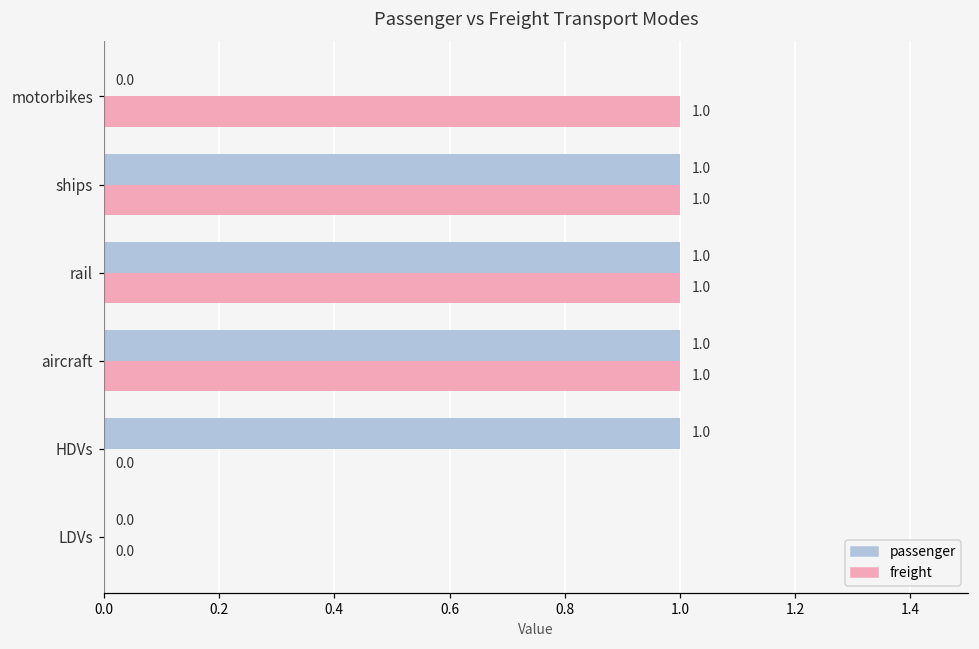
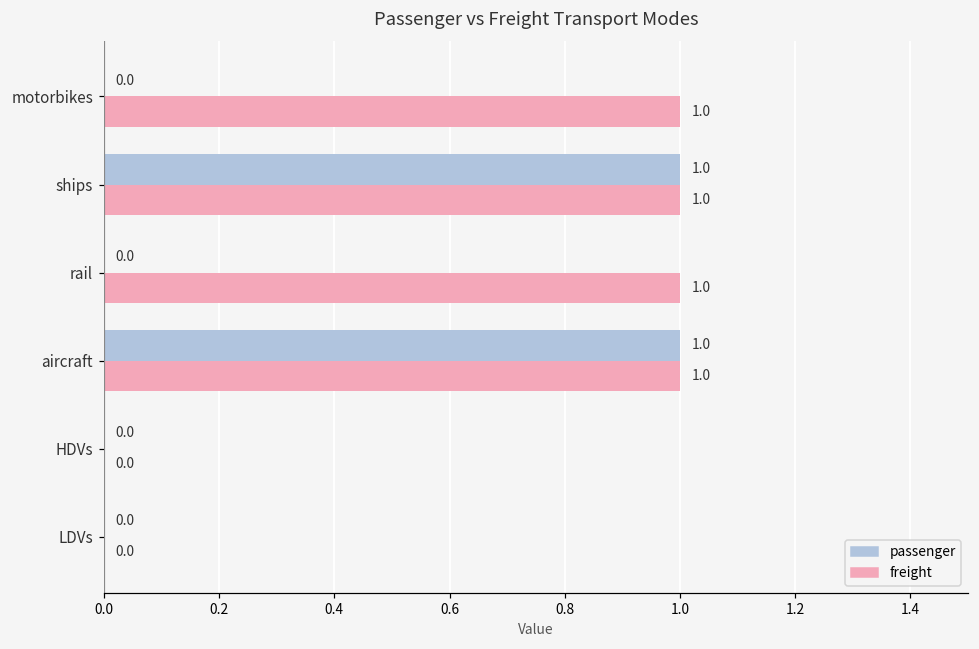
  {
    "passenger": {
      "motorbikes": 0.0,
      "ships": 1.0,
-     "rail": 1.0,
+     "rail": 0.0,
      "aircraft": 1.0,
-     "HDVs": 1.0,
+     "HDVs": 0.0,
      "LDVs": 0.0
    },
    "freight": {
      "motorbikes": 1.0,
      "ships": 1.0,
      "rail": 1.0,
      "aircraft": 1.0,
      "HDVs": 0.0,
      "LDVs": 0.0
    }
  }
